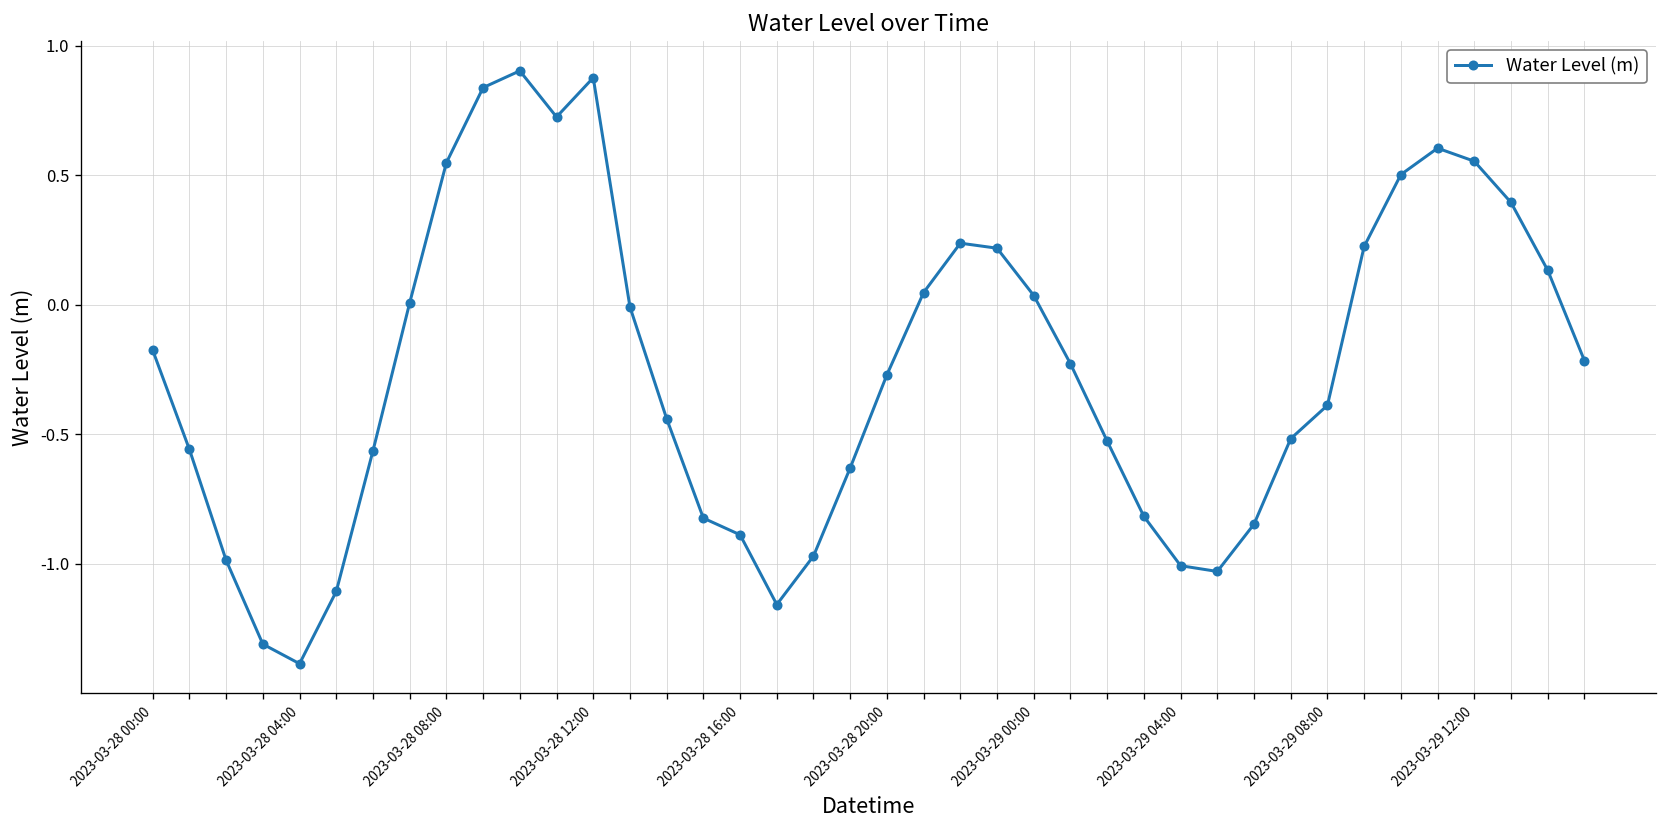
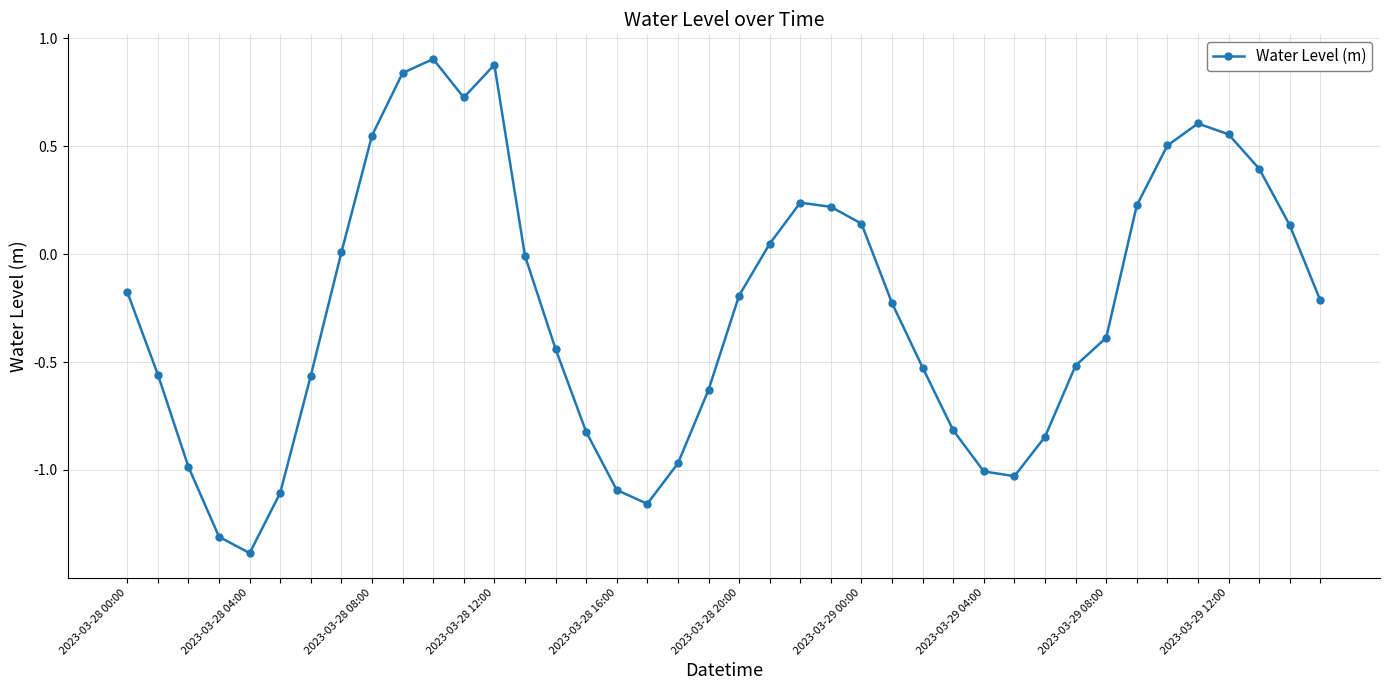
  {
    "2023-03-28 00:00": -0.17,
    "2023-03-28 04:00": -1.39,
    "2023-03-28 08:00": 0.55,
    "2023-03-28 12:00": 0.88,
-   "2023-03-28 16:00": -0.89,
-   "2023-03-28 20:00": -0.27,
-   "2023-03-29 00:00": 0.04,
+   "2023-03-28 16:00": -1.09,
+   "2023-03-28 20:00": -0.19,
+   "2023-03-29 00:00": 0.14,
    "2023-03-29 04:00": -1.01,
    "2023-03-29 08:00": -0.39,
    "2023-03-29 12:00": 0.55
  }
